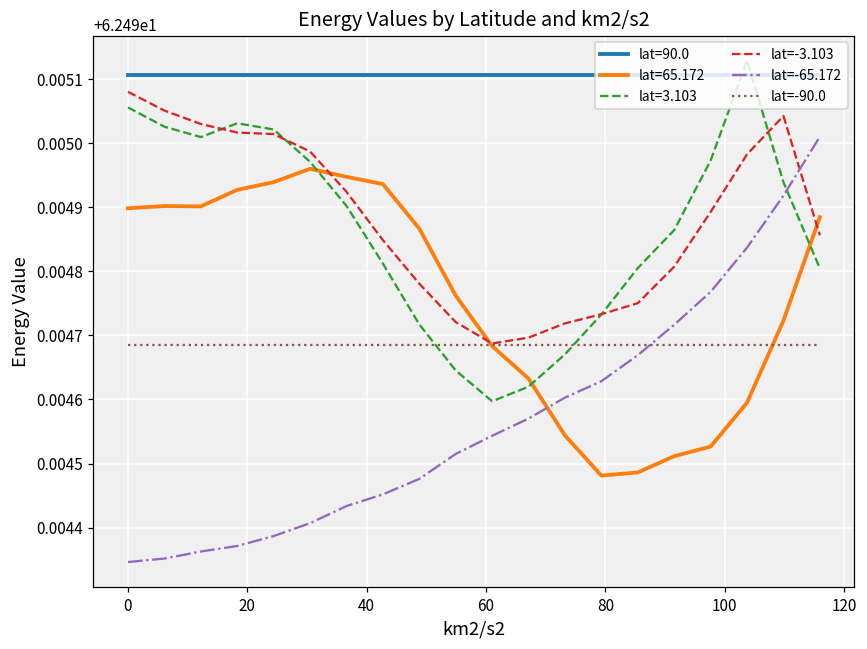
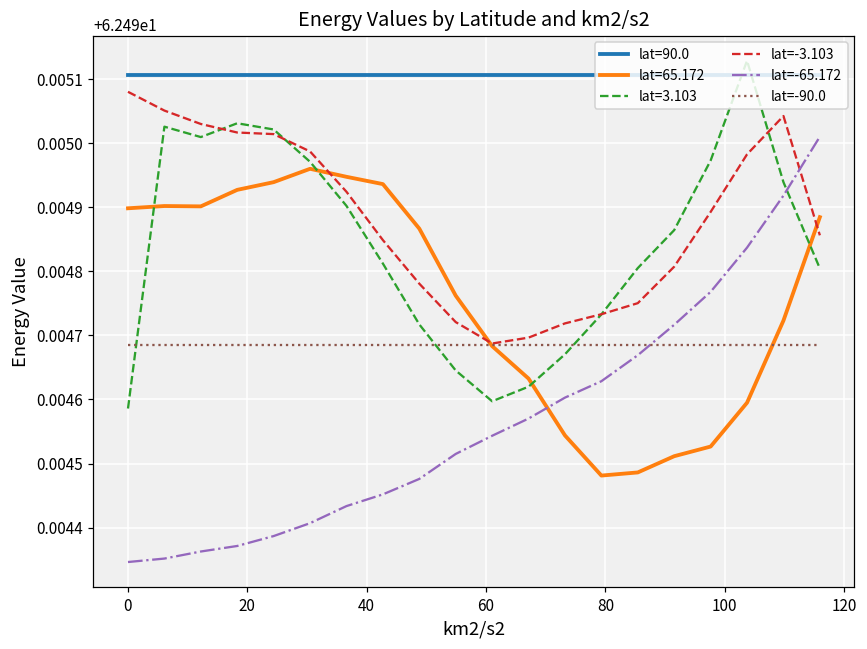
  {
    "lat=90.0": {
      "0": 62.49511
    },
    "lat=65.172": {
      "0": 62.49490
    },
    "lat=3.103": {
-     "0": 62.49506
+     "0": 62.49459
    },
    "lat=-3.103": {
      "0": 62.49508
    },
    "lat=-65.172": {
      "0": 62.49435
    },
    "lat=-90.0": {
      "0": 62.49469
    }
  }
